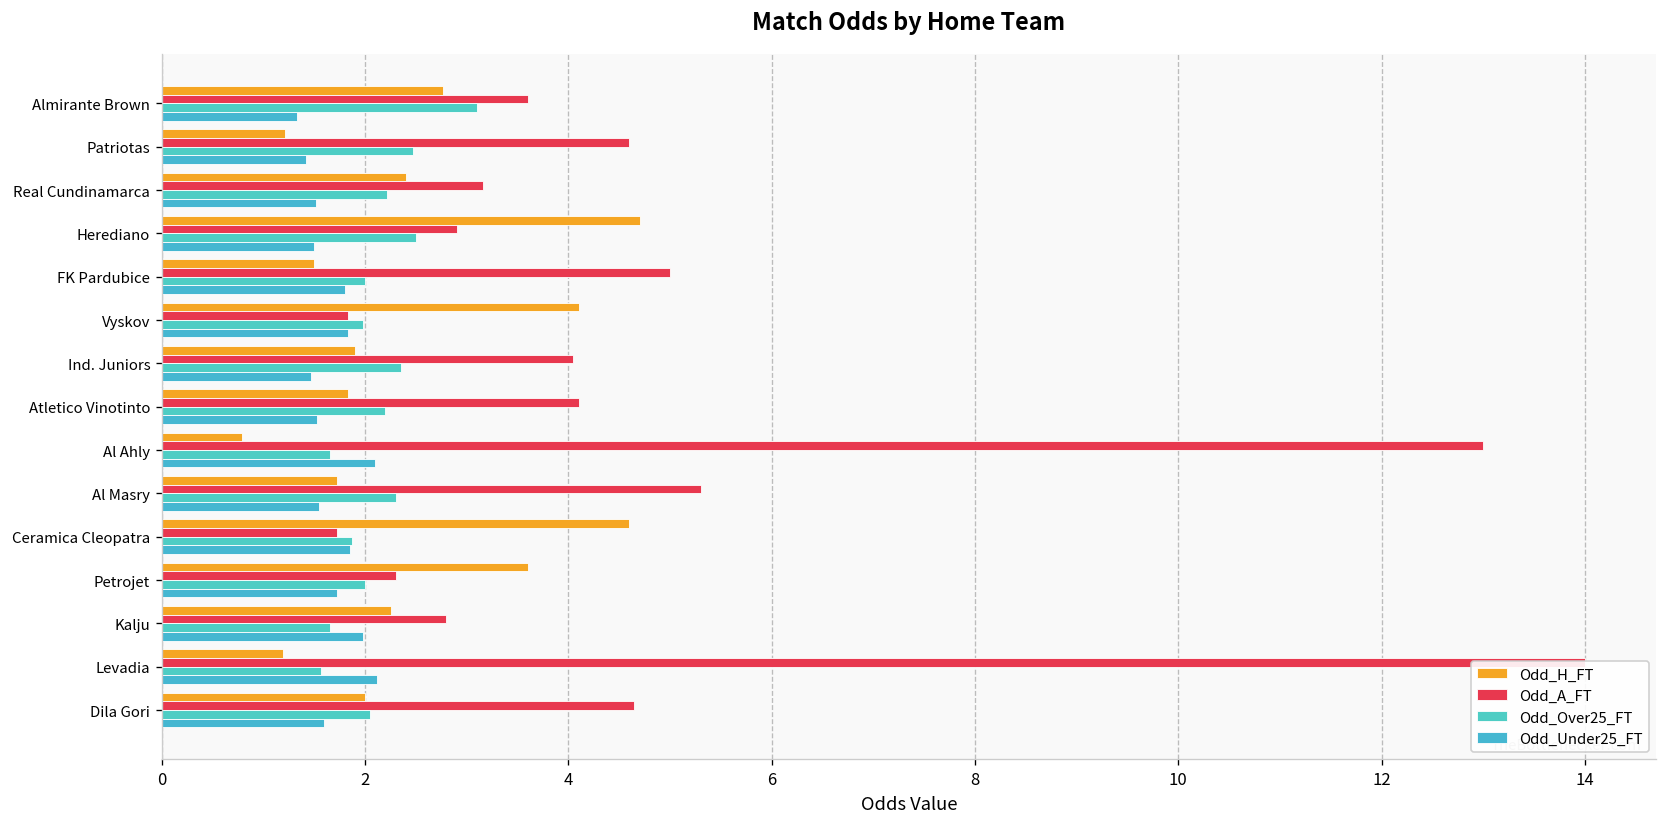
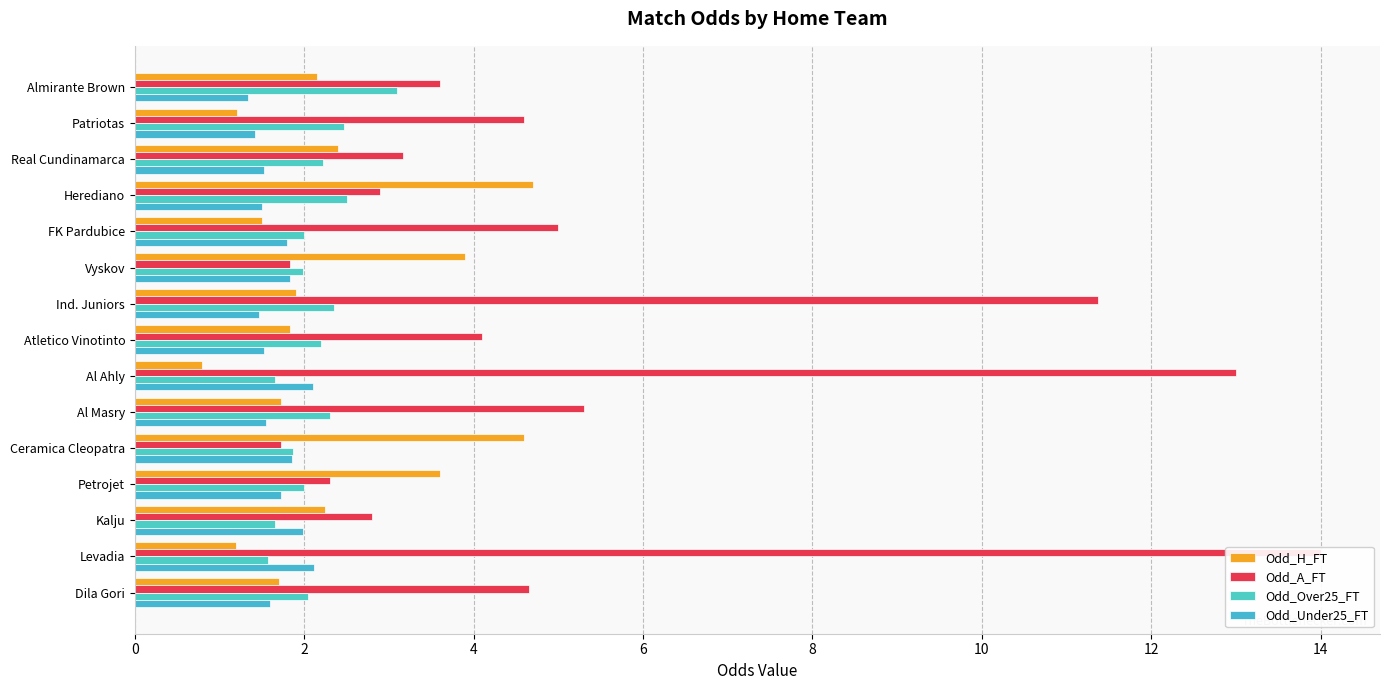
  {
    "Odd_H_FT": {
-     "Almirante Brown": 2.8,
+     "Almirante Brown": 2.2,
      "Patriotas": 1.2,
      "Real Cundinamarca": 2.4,
      "Herediano": 4.7,
      "FK Pardubice": 1.5,
-     "Vyskov": 4.1,
+     "Vyskov": 3.9,
      "Ind. Juniors": 1.9,
      "Atletico Vinotinto": 1.8,
      "Al Ahly": 0.8,
      "Al Masry": 1.7,
      "Ceramica Cleopatra": 4.6,
      "Petrojet": 3.6,
      "Kalju": 2.3,
      "Levadia": 1.2,
-     "Dila Gori": 2.0
+     "Dila Gori": 1.7
    },
    "Odd_A_FT": {
      "Almirante Brown": 3.6,
      "Patriotas": 4.6,
      "Real Cundinamarca": 3.2,
      "Herediano": 2.9,
      "FK Pardubice": 5.0,
      "Vyskov": 1.8,
-     "Ind. Juniors": 4.1,
+     "Ind. Juniors": 11.4,
      "Atletico Vinotinto": 4.1,
      "Al Ahly": 13.0,
      "Al Masry": 5.3,
      "Ceramica Cleopatra": 1.7,
      "Petrojet": 2.3,
      "Kalju": 2.8,
      "Dila Gori": 4.7
    }
  }
